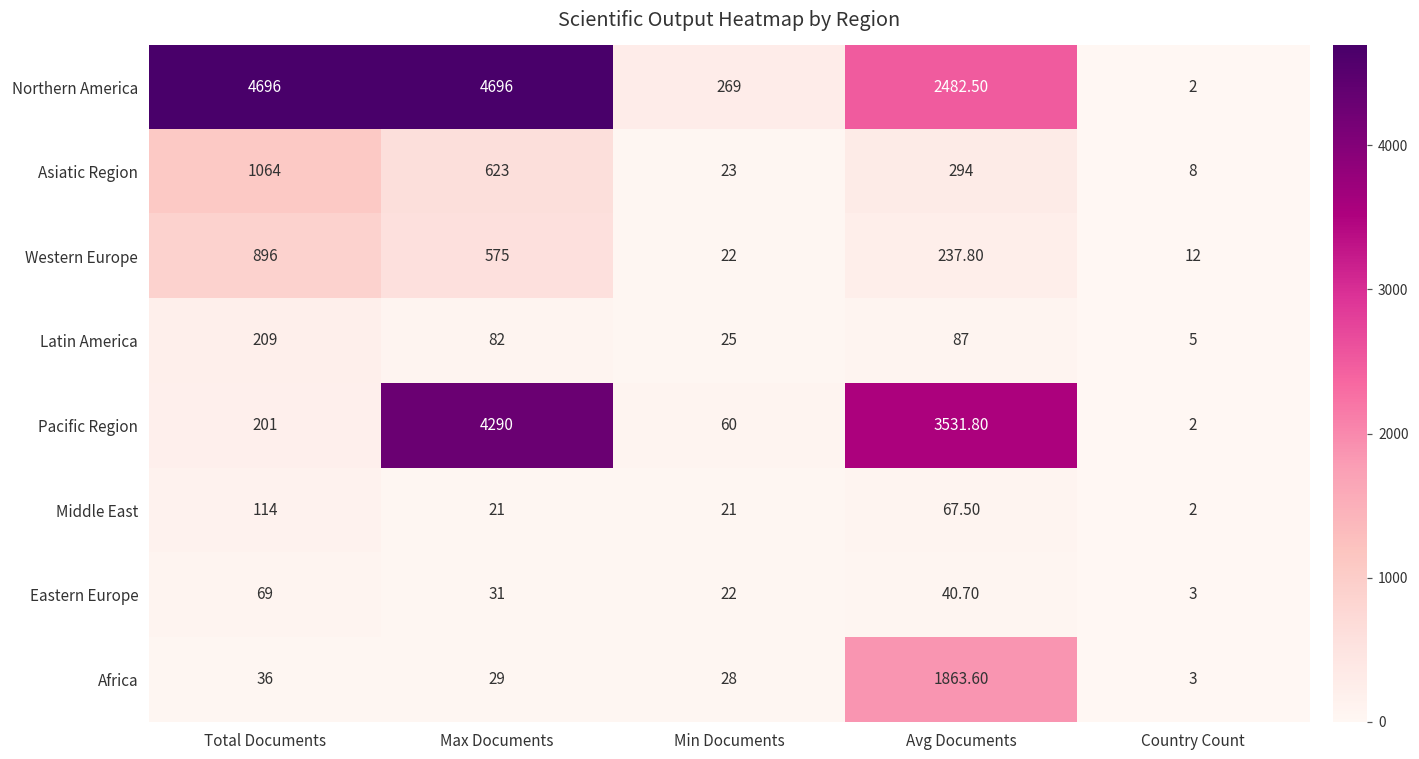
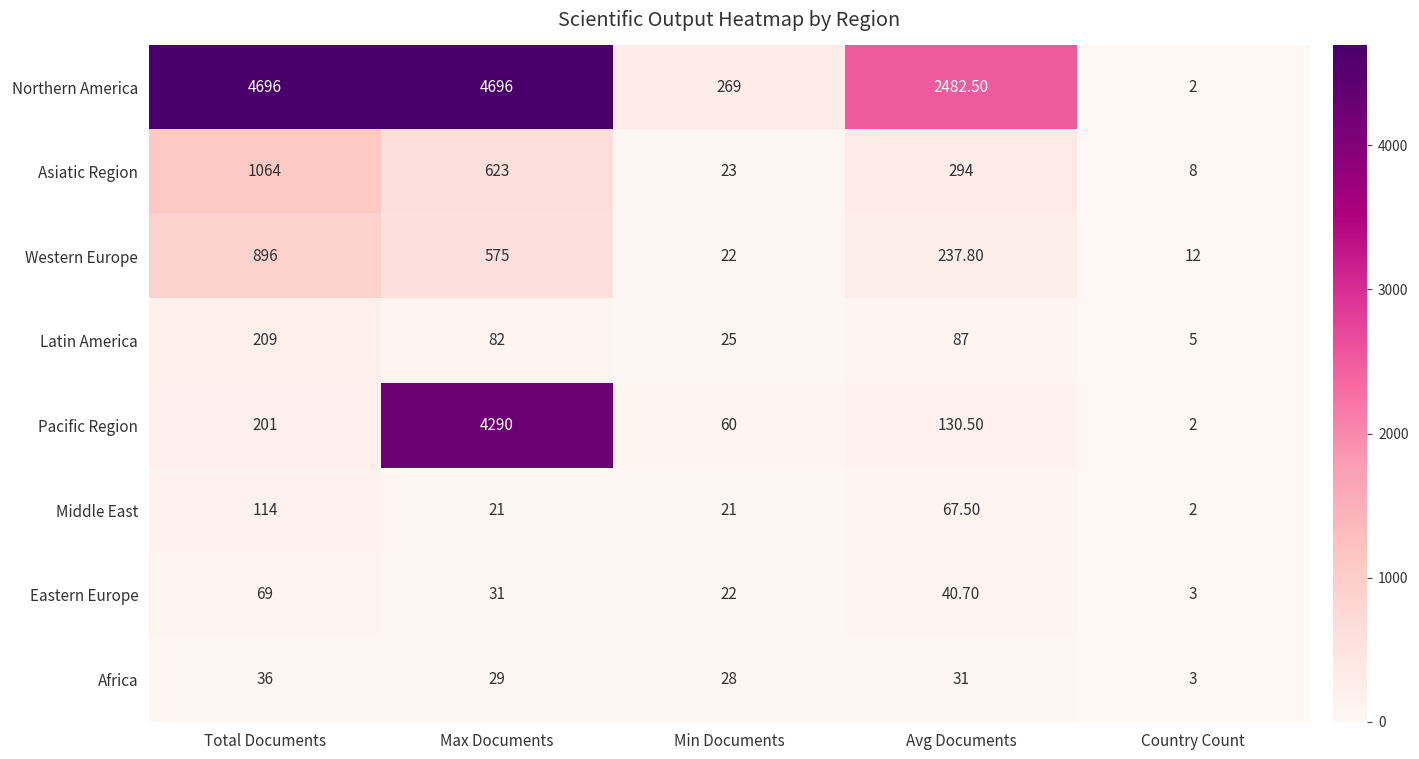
  {
    "Northern America": {
      "Total Documents": 4696,
      "Max Documents": 4696,
      "Min Documents": 269,
      "Avg Documents": 2482.50,
      "Country Count": 2
    },
    "Asiatic Region": {
      "Total Documents": 1064,
      "Max Documents": 623,
      "Min Documents": 23,
      "Avg Documents": 294,
      "Country Count": 8
    },
    "Western Europe": {
      "Total Documents": 896,
      "Max Documents": 575,
      "Min Documents": 22,
      "Avg Documents": 237.80,
      "Country Count": 12
    },
    "Latin America": {
      "Total Documents": 209,
      "Max Documents": 82,
      "Min Documents": 25,
      "Avg Documents": 87,
      "Country Count": 5
    },
    "Pacific Region": {
      "Total Documents": 201,
      "Max Documents": 4290,
      "Min Documents": 60,
-     "Avg Documents": 3531.80,
+     "Avg Documents": 130.50,
      "Country Count": 2
    },
    "Middle East": {
      "Total Documents": 114,
      "Max Documents": 21,
      "Min Documents": 21,
      "Avg Documents": 67.50,
      "Country Count": 2
    },
    "Eastern Europe": {
      "Total Documents": 69,
      "Max Documents": 31,
      "Min Documents": 22,
      "Avg Documents": 40.70,
      "Country Count": 3
    },
    "Africa": {
      "Total Documents": 36,
      "Max Documents": 29,
      "Min Documents": 28,
-     "Avg Documents": 1863.60,
+     "Avg Documents": 31,
      "Country Count": 3
    }
  }
